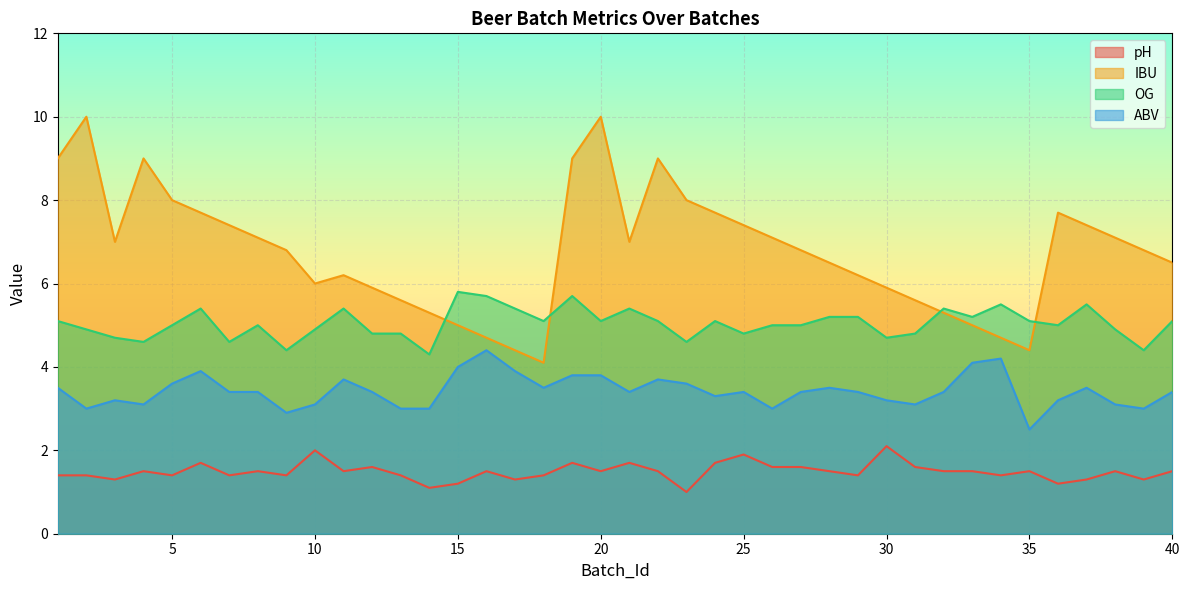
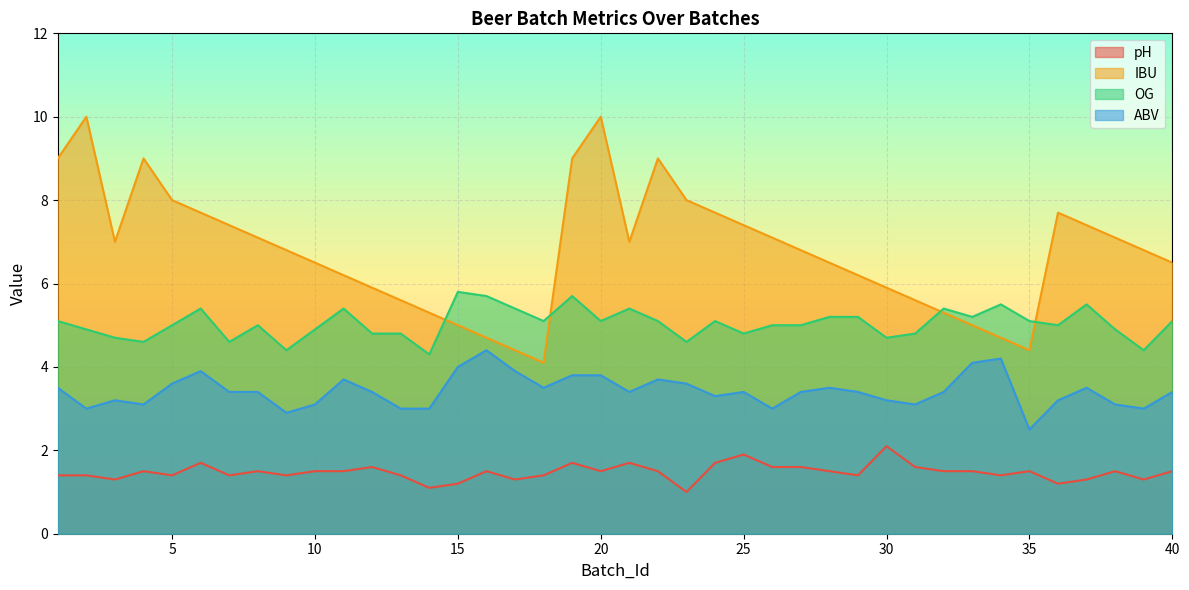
  {
    "pH": {
      "5": 1.4,
-     "10": 2.0,
+     "10": 1.5,
      "15": 1.2,
      "20": 1.5,
      "25": 1.9,
      "30": 2.1,
      "35": 1.5,
      "40": 1.5
    },
    "IBU": {
      "5": 8.0,
-     "10": 6.0,
+     "10": 6.5,
      "15": 5.0,
      "20": 10.0,
      "25": 7.4,
      "30": 5.9,
      "35": 4.4,
      "40": 6.5
    },
    "OG": {
      "5": 5.0,
      "10": 4.9,
      "15": 5.8,
      "20": 5.1,
      "25": 4.8,
      "30": 4.7,
      "35": 5.1,
      "40": 5.1
    },
    "ABV": {
      "5": 3.6,
      "10": 3.1,
      "15": 4.0,
      "20": 3.8,
      "25": 3.4,
      "30": 3.2,
      "35": 2.5,
      "40": 3.4
    }
  }
